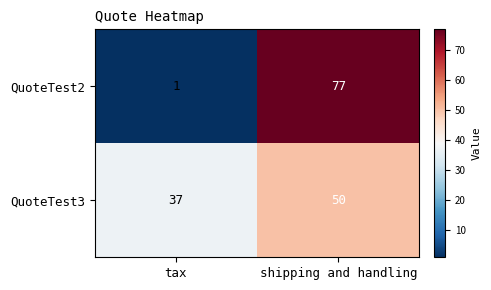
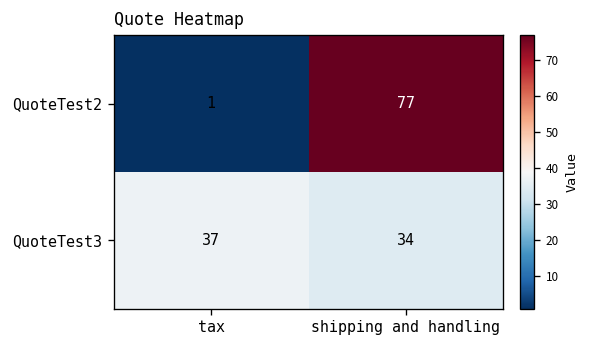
  {
    "QuoteTest2": {
      "tax": 1,
      "shipping and handling": 77
    },
    "QuoteTest3": {
      "tax": 37,
-     "shipping and handling": 50
+     "shipping and handling": 34
    }
  }
